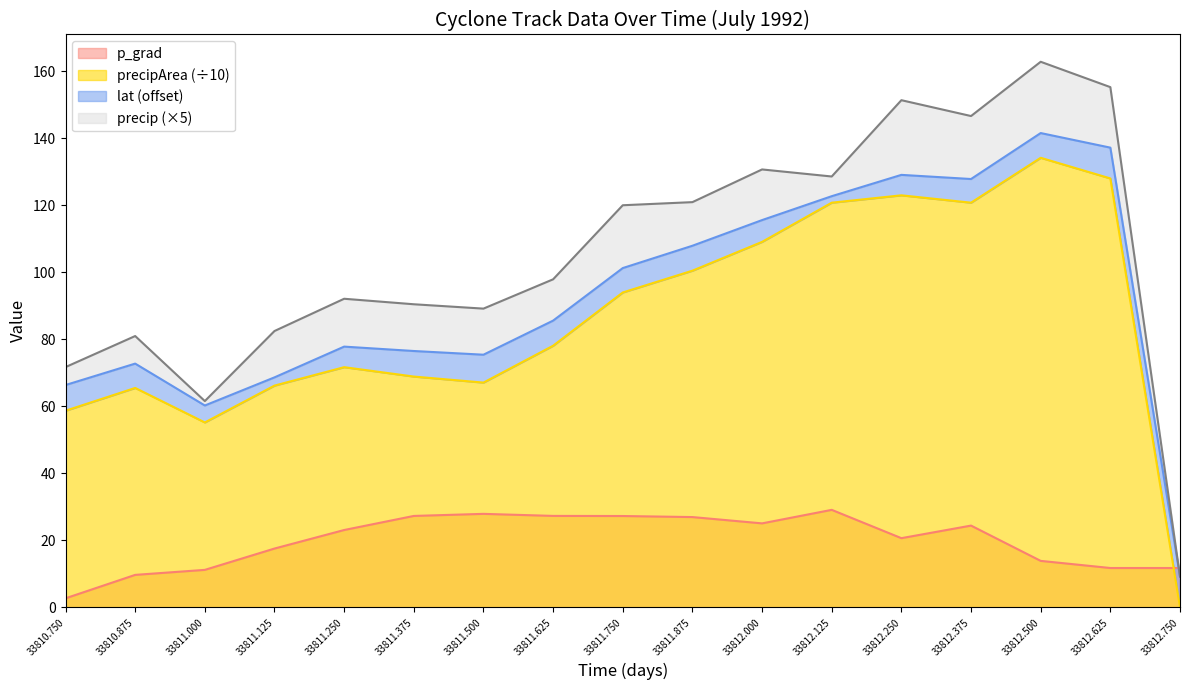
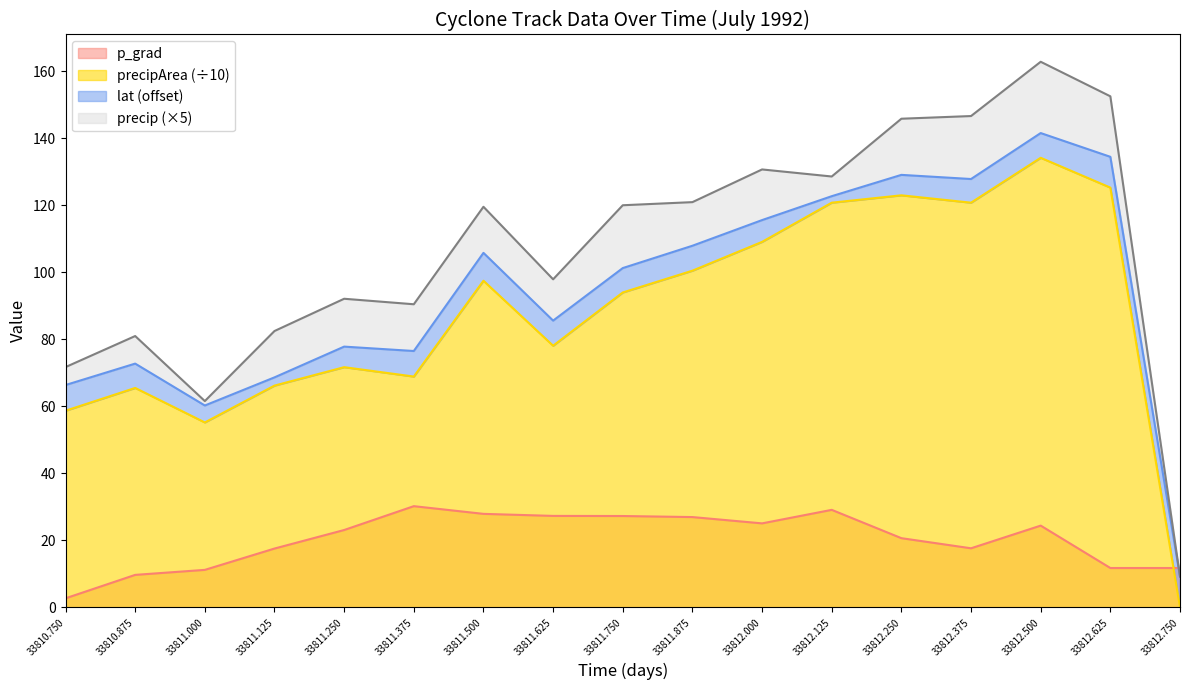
  {
    "p_grad": {
      "33810.750": 3,
      "33810.875": 10,
      "33811.000": 11,
      "33811.125": 18,
      "33811.250": 23,
-     "33811.375": 27,
+     "33811.375": 30,
      "33811.500": 28,
      "33811.625": 27,
      "33811.750": 27,
      "33811.875": 27,
      "33812.000": 25,
      "33812.125": 29,
      "33812.250": 21,
-     "33812.375": 24,
-     "33812.500": 14,
+     "33812.375": 18,
+     "33812.500": 24,
      "33812.625": 12,
      "33812.750": 12
    },
    "precipArea (÷10)": {
      "33810.750": 59,
      "33810.875": 66,
      "33811.000": 55,
      "33811.125": 66,
      "33811.250": 72,
      "33811.375": 69,
-     "33811.500": 67,
+     "33811.500": 98,
      "33811.625": 78,
      "33811.750": 94,
      "33811.875": 101,
      "33812.000": 109,
      "33812.125": 121,
      "33812.250": 123,
      "33812.375": 121,
      "33812.500": 134,
-     "33812.625": 128,
+     "33812.625": 125,
      "33812.750": 0
    },
    "lat (offset)": {
      "33810.750": 8,
      "33810.875": 7,
      "33811.000": 5,
      "33811.125": 2,
      "33811.250": 6,
      "33811.375": 8,
      "33811.500": 8,
      "33811.625": 7,
      "33811.750": 7,
      "33811.875": 7,
      "33812.000": 7,
      "33812.125": 2,
      "33812.250": 6,
      "33812.375": 7,
      "33812.500": 7,
      "33812.625": 9
    },
    "precip (×5)": {
      "33810.750": 5,
      "33810.875": 8,
      "33811.000": 1,
      "33811.125": 14,
      "33811.250": 14,
      "33811.375": 14,
      "33811.500": 14,
      "33811.625": 12,
      "33811.750": 19,
      "33811.875": 13,
      "33812.000": 15,
      "33812.125": 6,
-     "33812.250": 22,
+     "33812.250": 17,
      "33812.375": 19,
      "33812.500": 21,
      "33812.625": 18
    }
  }
